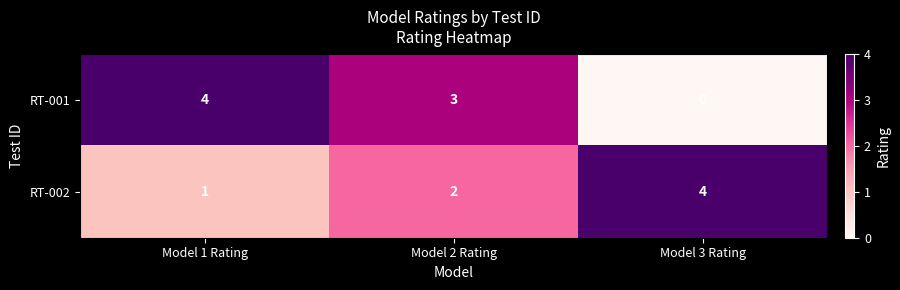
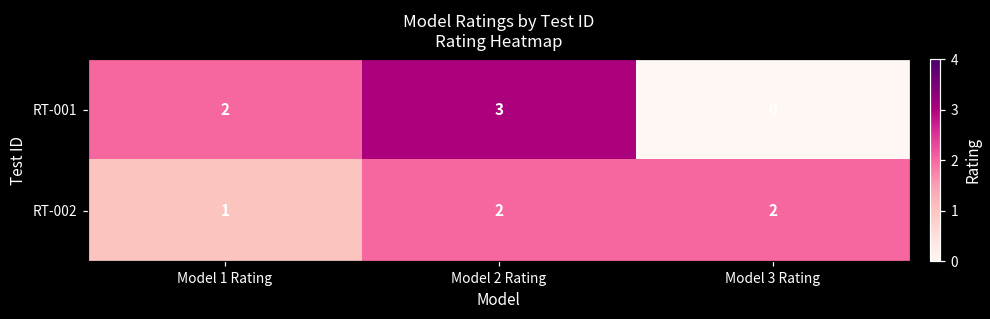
  {
    "RT-001": {
-     "Model 1 Rating": 4,
+     "Model 1 Rating": 2,
      "Model 2 Rating": 3
    },
    "RT-002": {
      "Model 1 Rating": 1,
      "Model 2 Rating": 2,
-     "Model 3 Rating": 4
+     "Model 3 Rating": 2
    }
  }
